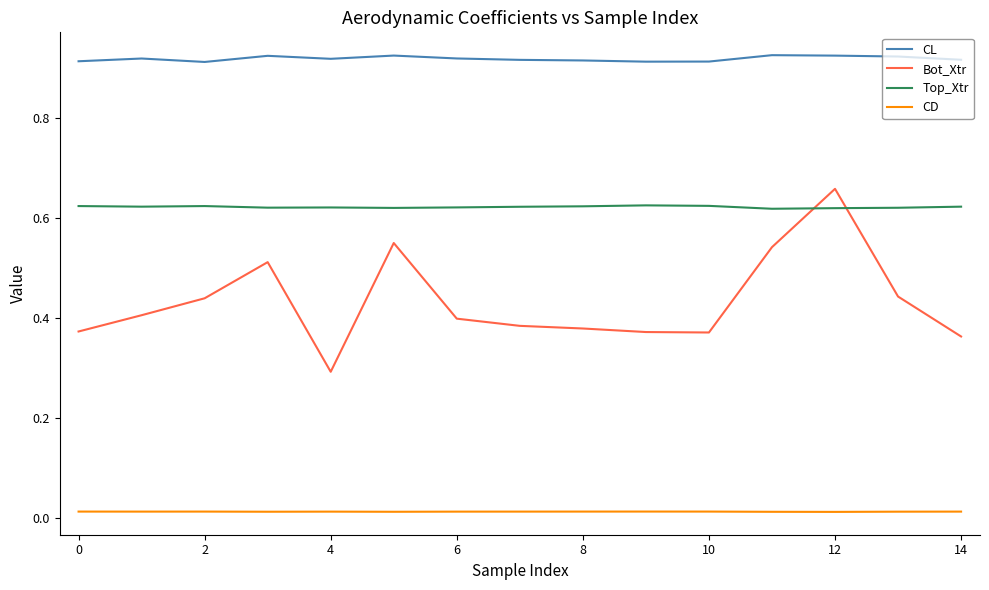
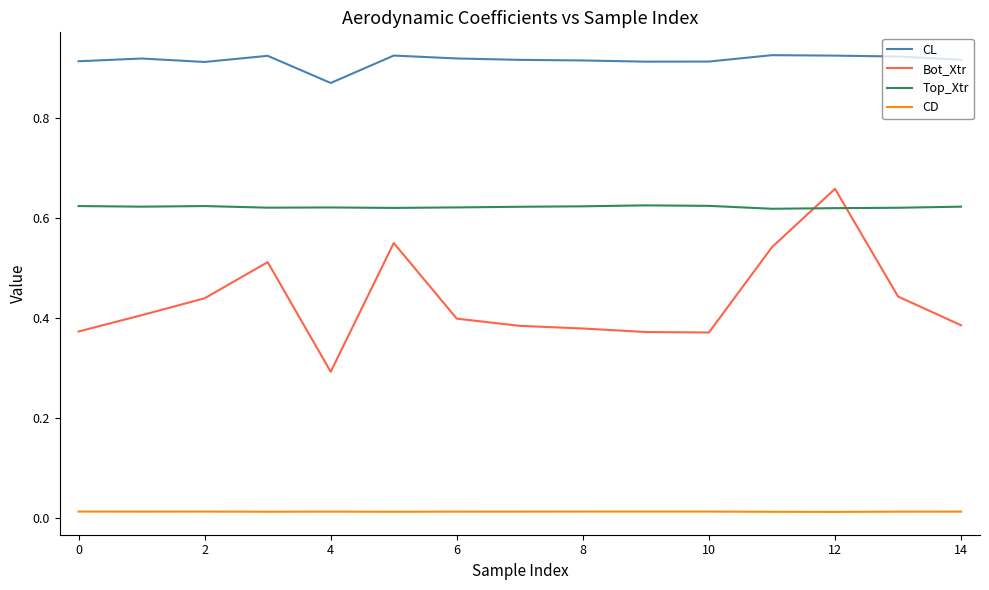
  {
    "CL": {
      "0": 0.91,
      "2": 0.91,
-     "4": 0.92,
+     "4": 0.87,
      "6": 0.92,
      "8": 0.92,
      "10": 0.91,
      "12": 0.93
    },
    "Bot_Xtr": {
      "0": 0.37,
      "2": 0.44,
      "4": 0.29,
      "6": 0.40,
      "8": 0.38,
      "10": 0.37,
      "12": 0.66,
-     "14": 0.36
+     "14": 0.39
    },
    "Top_Xtr": {
      "0": 0.62,
      "2": 0.62,
      "4": 0.62,
      "6": 0.62,
      "8": 0.62,
      "10": 0.63,
      "12": 0.62,
      "14": 0.62
    },
    "CD": {
      "0": 0.01,
      "2": 0.01,
      "4": 0.01,
      "6": 0.01,
      "8": 0.01,
      "10": 0.01,
      "12": 0.01,
      "14": 0.01
    }
  }
